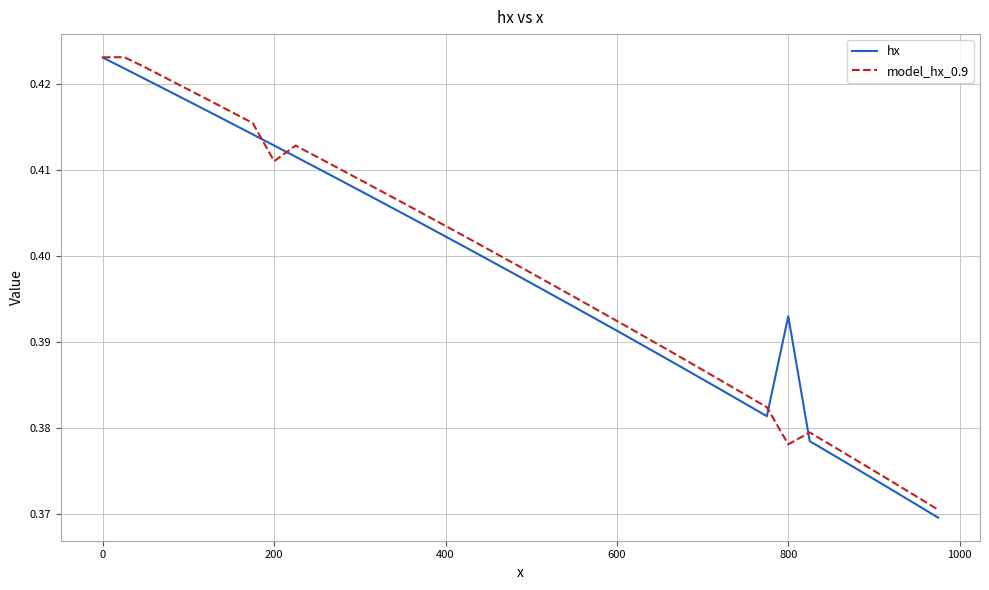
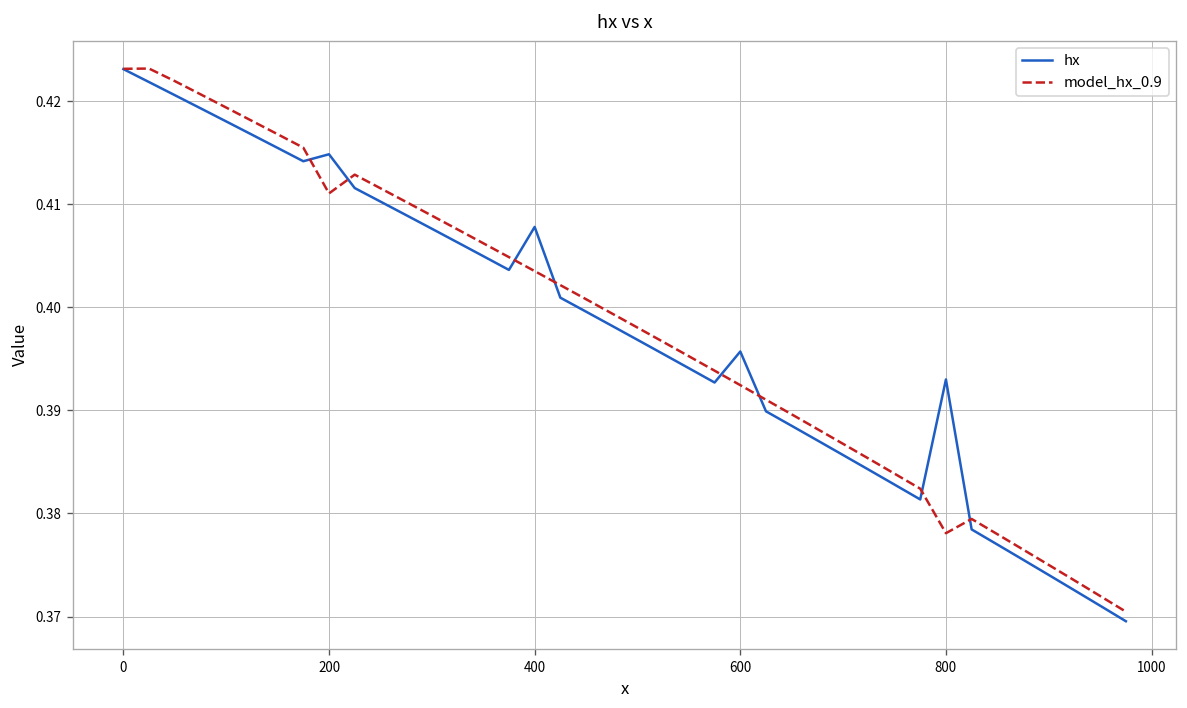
  {
    "hx": {
-     "200": 0.413,
-     "400": 0.402,
-     "600": 0.391,
+     "200": 0.415,
+     "400": 0.408,
+     "600": 0.396,
      "800": 0.393
    },
    "model_hx_0.9": {
      "200": 0.411,
      "400": 0.404,
      "600": 0.392,
      "800": 0.378
    }
  }
